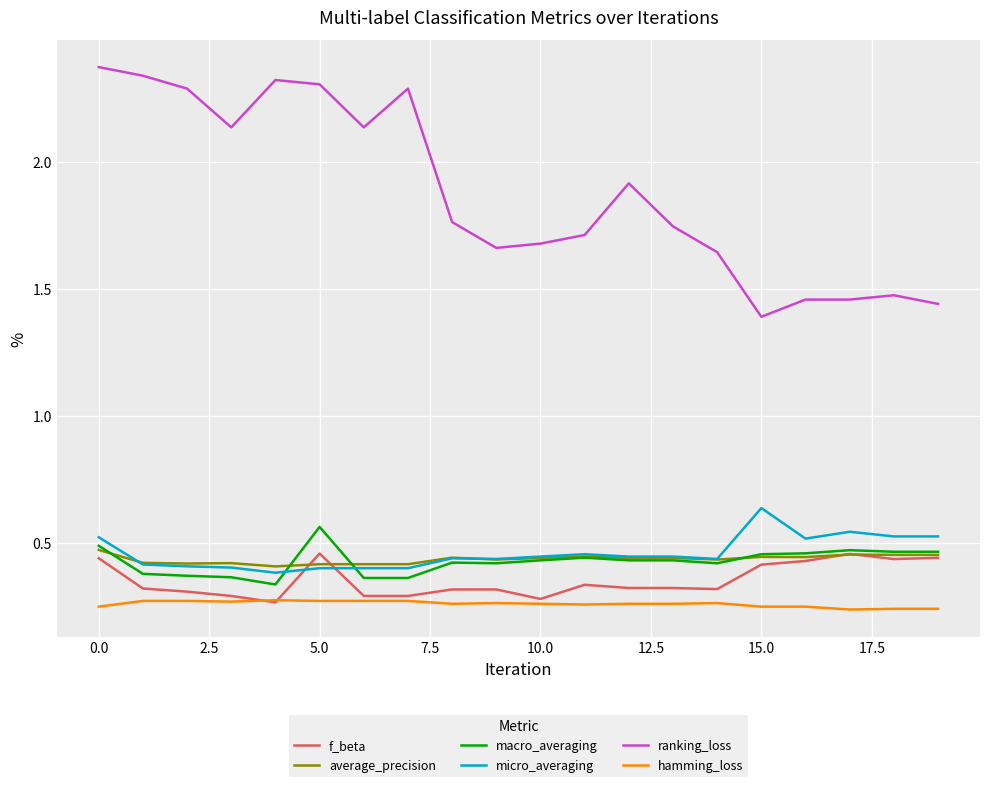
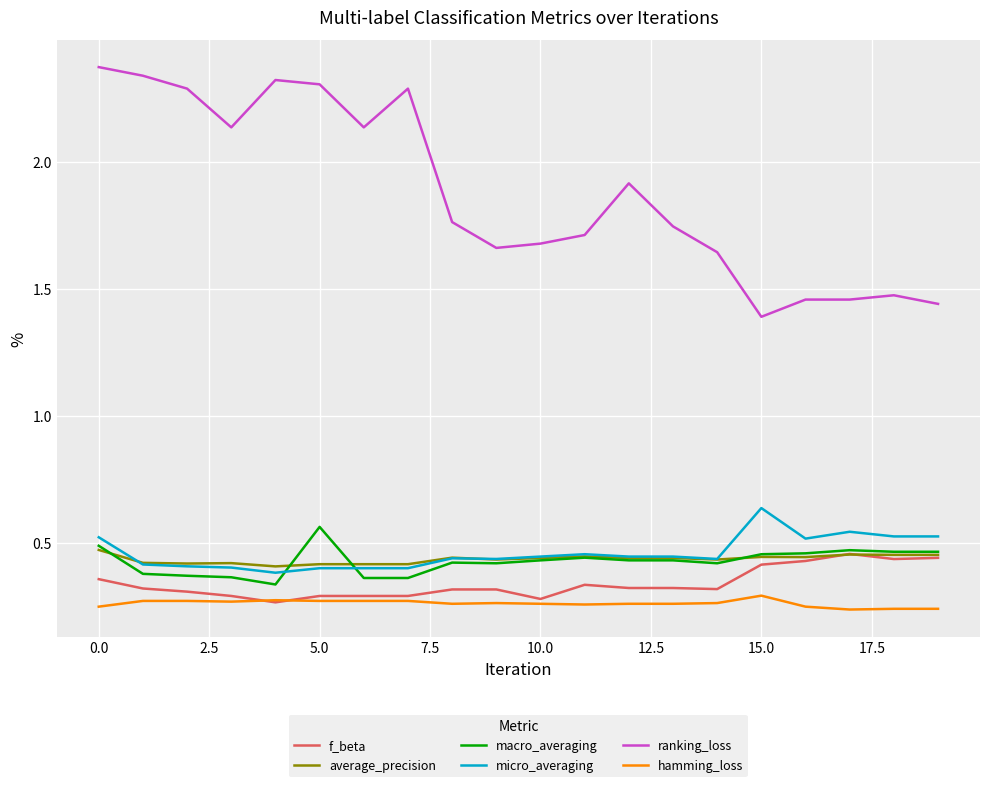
  {
    "f_beta": {
-     "0.0": 0.44,
-     "5.0": 0.46,
+     "0.0": 0.36,
+     "5.0": 0.29,
      "10.0": 0.28,
      "15.0": 0.41
    },
    "average_precision": {
      "0.0": 0.47,
      "5.0": 0.42,
      "15.0": 0.44
    },
    "macro_averaging": {
      "0.0": 0.49,
      "5.0": 0.56,
      "15.0": 0.45
    },
    "micro_averaging": {
      "0.0": 0.52,
      "5.0": 0.40,
      "15.0": 0.64
    },
    "ranking_loss": {
      "0.0": 2.37,
      "5.0": 2.31,
      "10.0": 1.68,
      "15.0": 1.39
    },
    "hamming_loss": {
      "0.0": 0.25,
      "5.0": 0.27,
      "10.0": 0.26,
-     "15.0": 0.25
+     "15.0": 0.29
    }
  }
